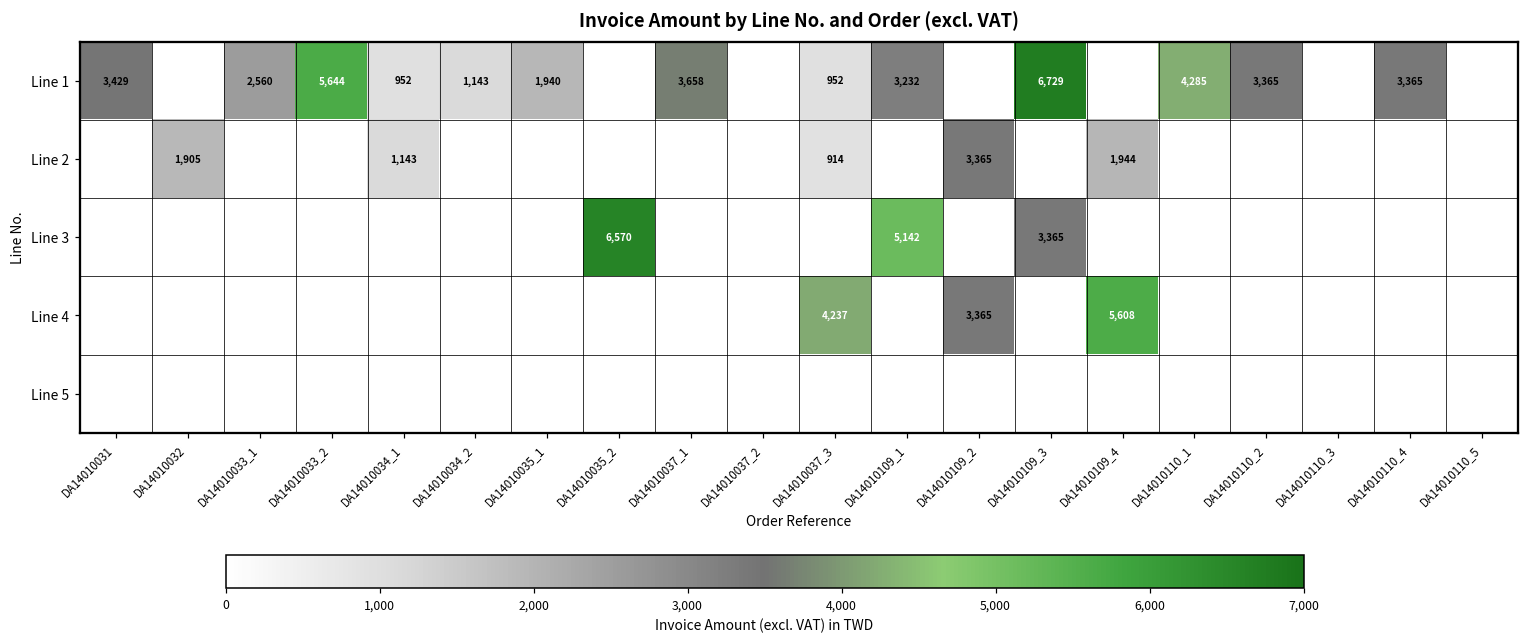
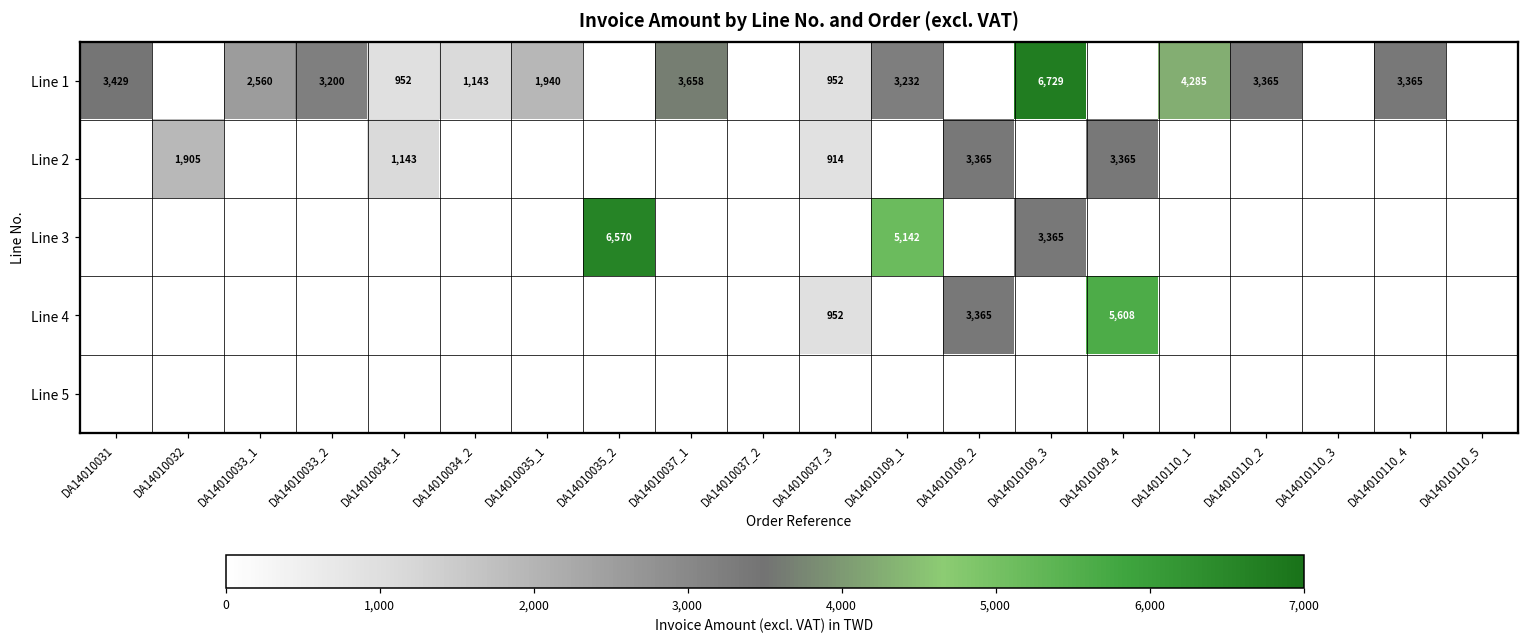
  {
    "Line 1": {
      "DA14010031": "3,429",
      "DA14010033_1": "2,560",
-     "DA14010033_2": "5,644",
+     "DA14010033_2": "3,200",
      "DA14010034_1": "952",
      "DA14010034_2": "1,143",
      "DA14010035_1": "1,940",
      "DA14010037_1": "3,658",
      "DA14010037_3": "952",
      "DA14010109_1": "3,232",
      "DA14010109_3": "6,729",
      "DA14010110_1": "4,285",
      "DA14010110_2": "3,365",
      "DA14010110_4": "3,365"
    },
    "Line 2": {
      "DA14010032": "1,905",
      "DA14010034_1": "1,143",
      "DA14010037_3": "914",
      "DA14010109_2": "3,365",
-     "DA14010109_4": "1,944"
+     "DA14010109_4": "3,365"
    },
    "Line 3": {
      "DA14010035_2": "6,570",
      "DA14010109_1": "5,142",
      "DA14010109_3": "3,365"
    },
    "Line 4": {
-     "DA14010037_3": "4,237",
+     "DA14010037_3": "952",
      "DA14010109_2": "3,365",
      "DA14010109_4": "5,608"
    }
  }
